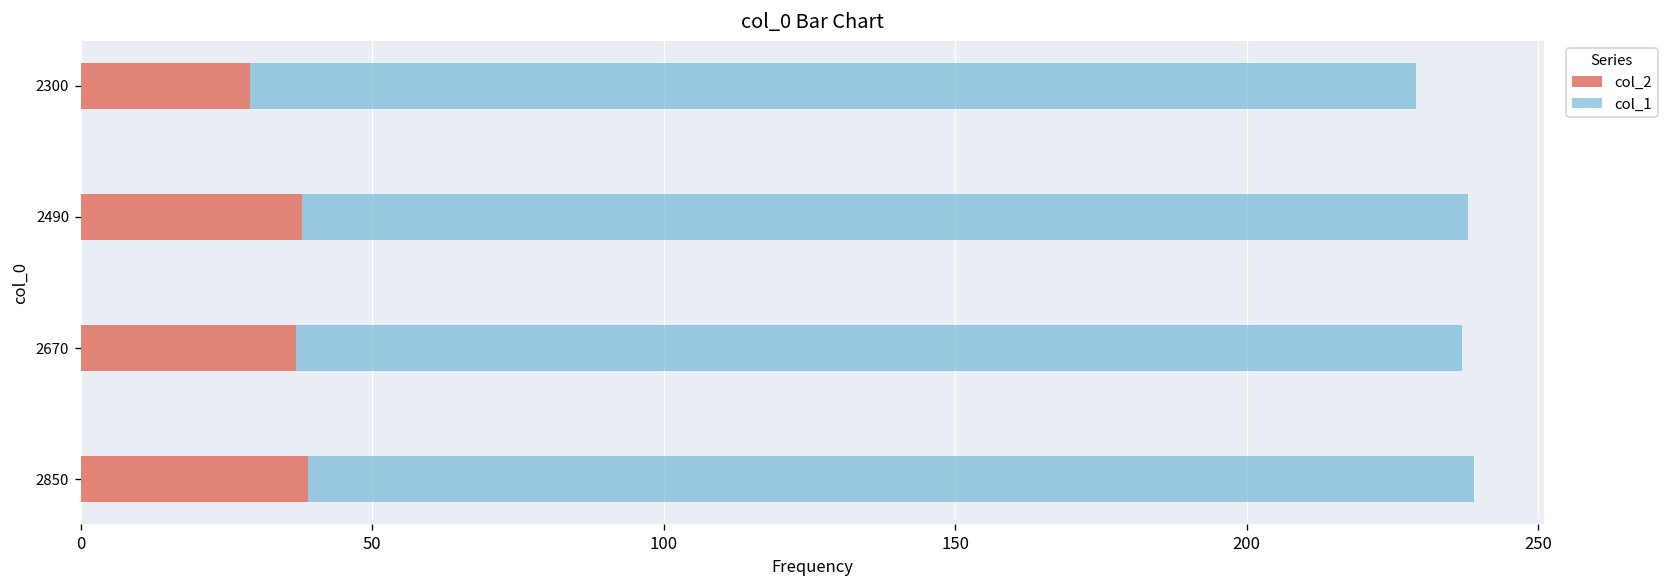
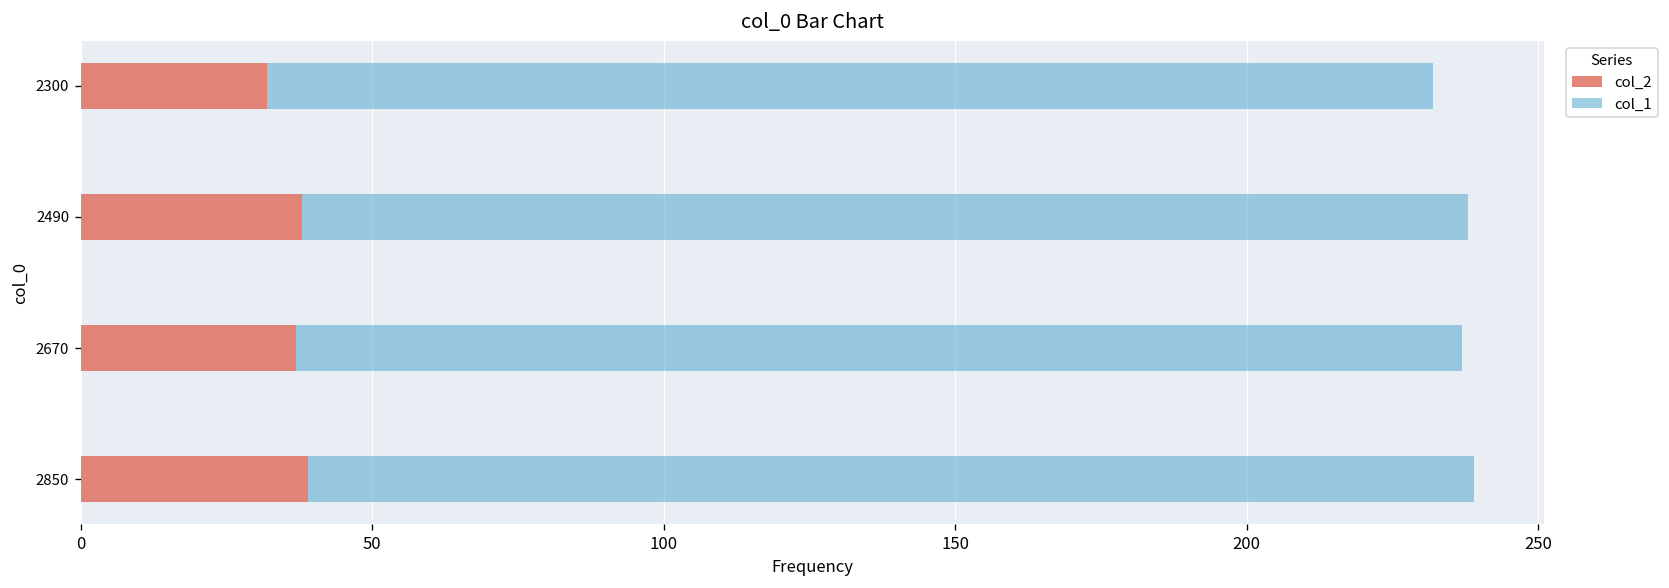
  {
    "col_2": {
-     "2300": 29,
+     "2300": 32,
      "2490": 38,
      "2670": 37,
      "2850": 39
    },
    "col_1": {
      "2300": 200,
      "2490": 200,
      "2670": 200,
      "2850": 200
    }
  }
